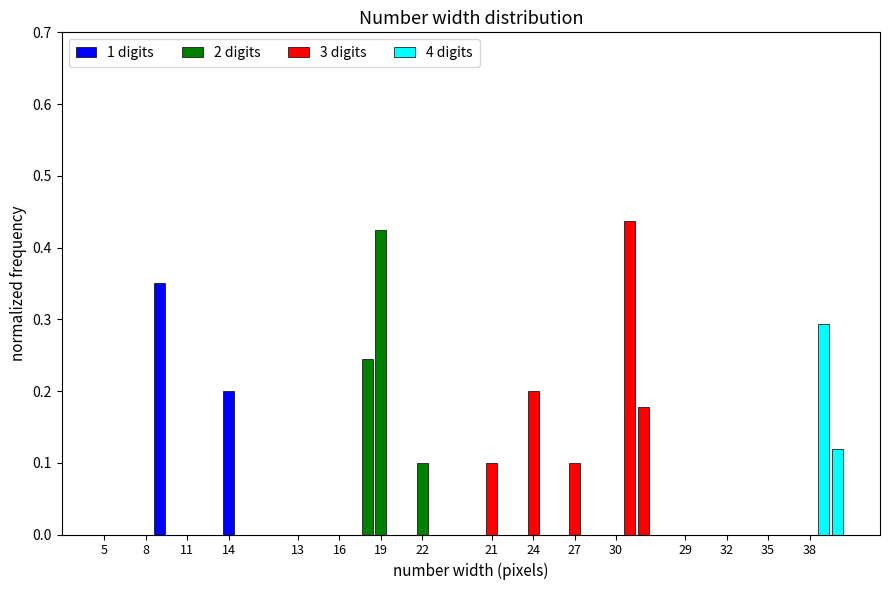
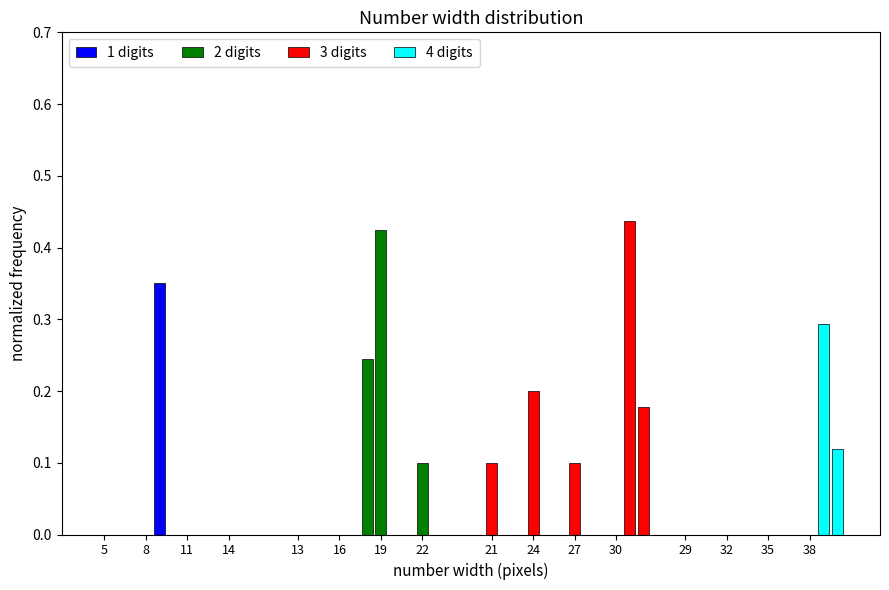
  {
    "1 digits": {
-     "14": 0.2
+     "14": 0.0
    },
    "2 digits": {
      "13": 0.0,
      "16": 0.0,
      "19": 0.42,
      "22": 0.1
    },
    "3 digits": {
      "21": 0.1,
      "24": 0.2,
      "27": 0.1,
      "30": 0.0
    },
    "4 digits": {
      "29": 0.0,
      "32": 0.0,
      "35": 0.0,
      "38": 0.0
    }
  }
